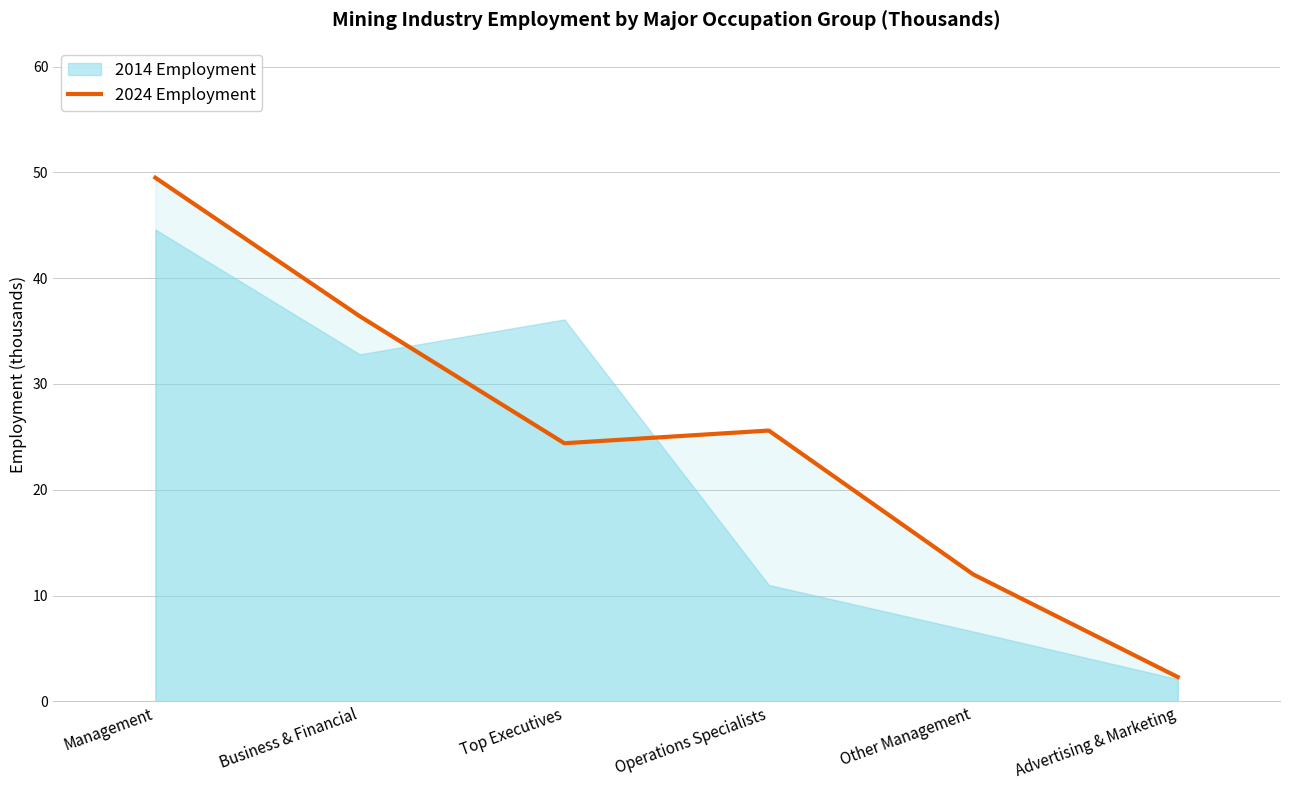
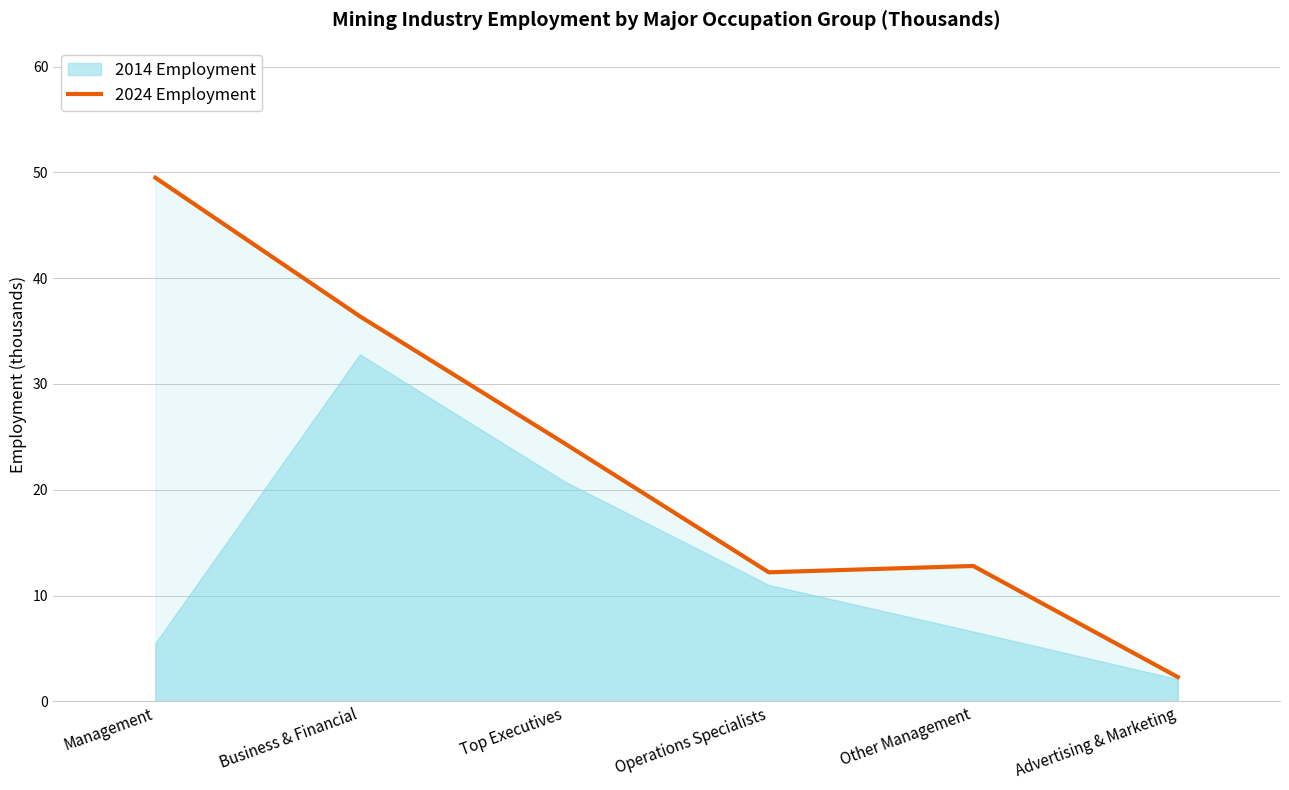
  {
    "2014 Employment": {
-     "Management": 44.6,
+     "Management": 5.5,
      "Business & Financial": 32.8,
-     "Top Executives": 36.1,
+     "Top Executives": 20.8,
      "Operations Specialists": 11.0,
      "Other Management": 6.6
    },
    "2024 Employment": {
      "Management": 49.5,
      "Business & Financial": 36.4,
      "Top Executives": 24.4,
-     "Operations Specialists": 25.6,
-     "Other Management": 12.0
+     "Operations Specialists": 12.2,
+     "Other Management": 12.8
    }
  }
